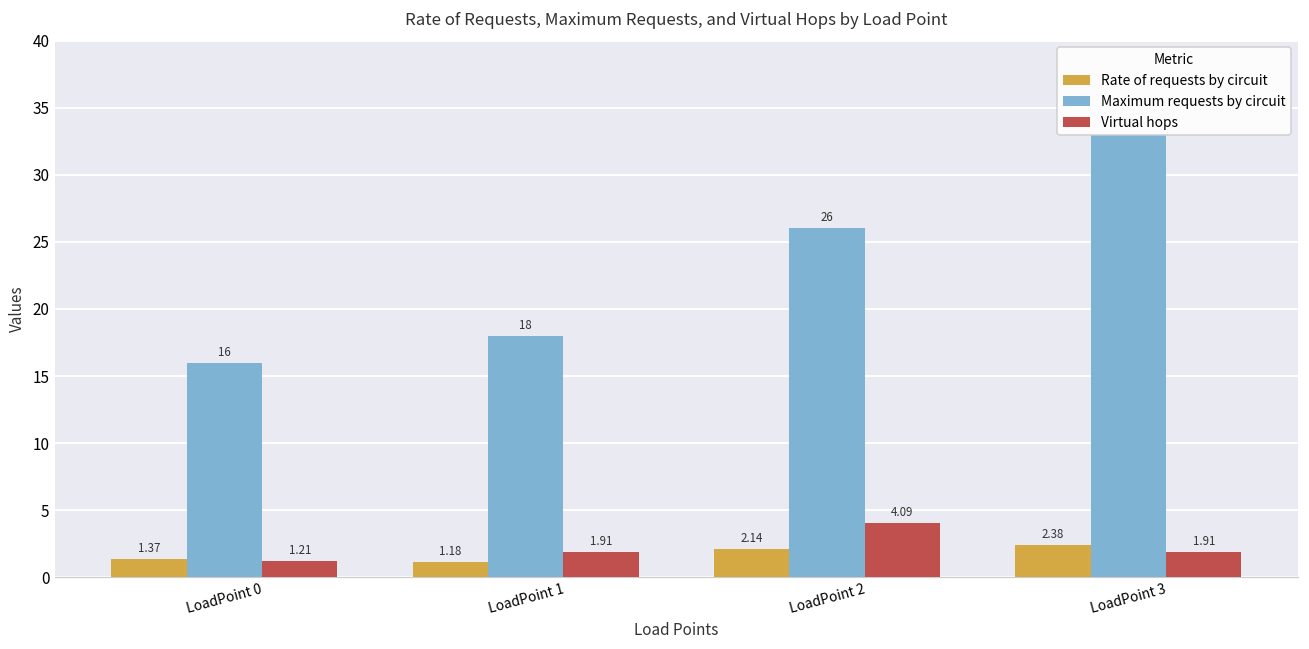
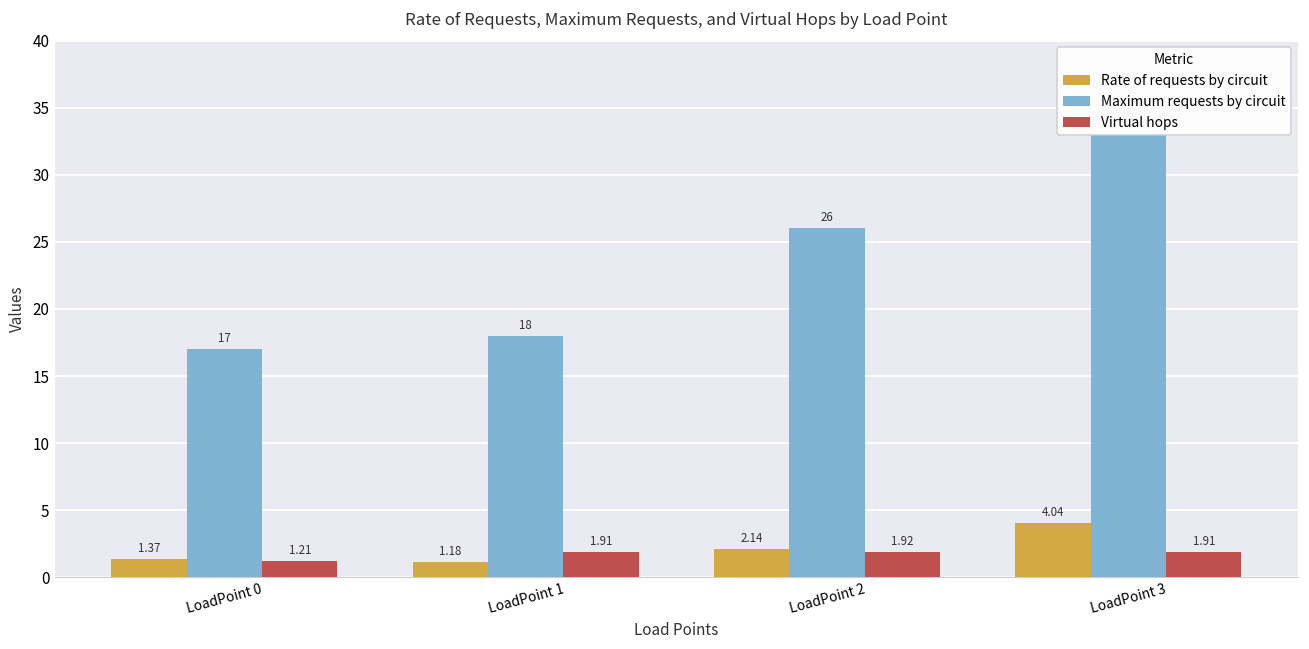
  {
    "Rate of requests by circuit": {
      "LoadPoint 0": 1.37,
      "LoadPoint 1": 1.18,
      "LoadPoint 2": 2.14,
-     "LoadPoint 3": 2.38
+     "LoadPoint 3": 4.04
    },
    "Maximum requests by circuit": {
-     "LoadPoint 0": 16,
+     "LoadPoint 0": 17,
      "LoadPoint 1": 18,
      "LoadPoint 2": 26
    },
    "Virtual hops": {
      "LoadPoint 0": 1.21,
      "LoadPoint 1": 1.91,
-     "LoadPoint 2": 4.09,
+     "LoadPoint 2": 1.92,
      "LoadPoint 3": 1.91
    }
  }
